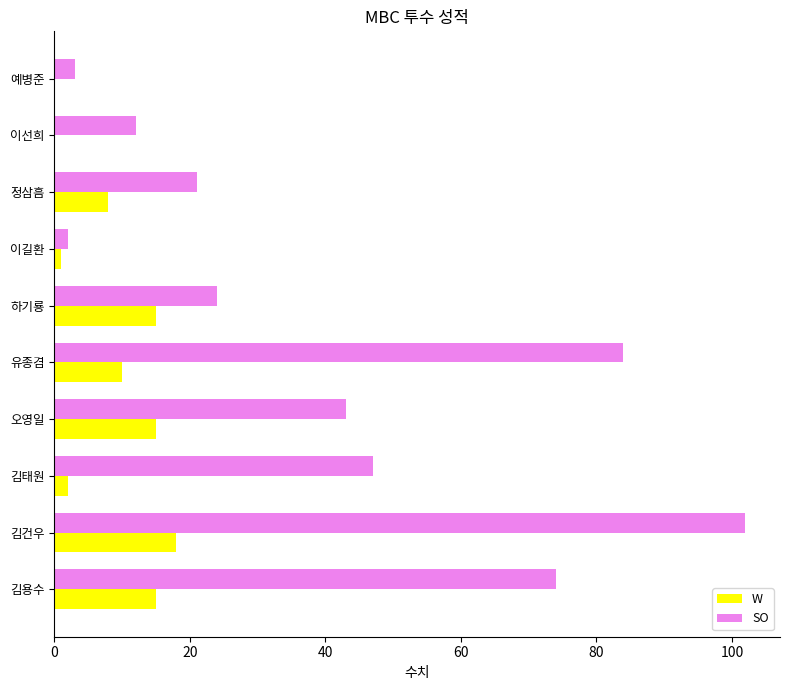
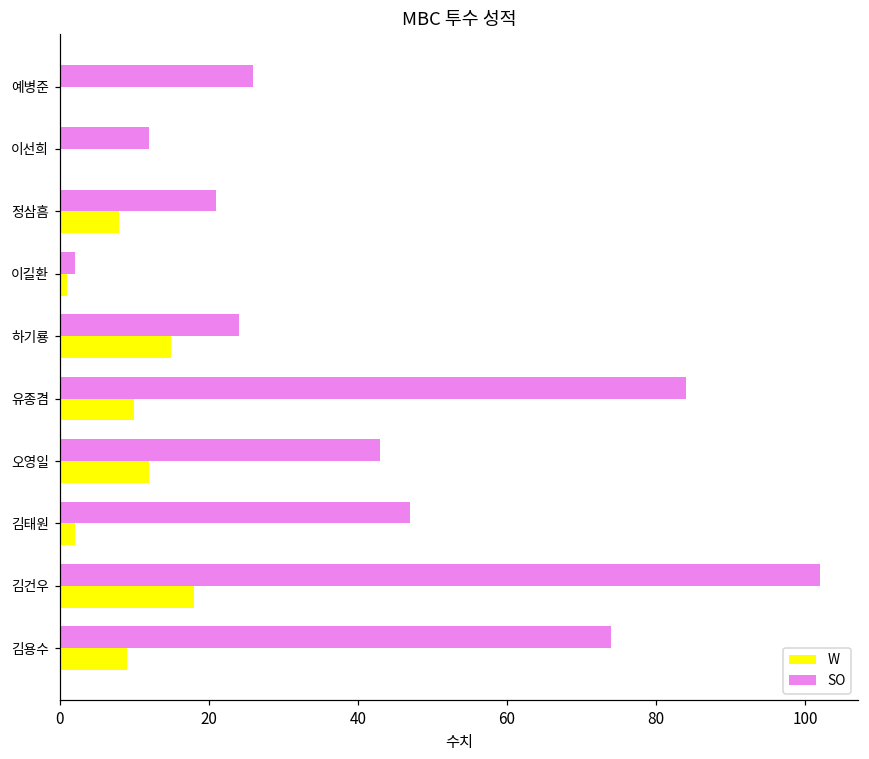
  {
    "W": {
      "예병준": 0,
      "이선희": 0,
      "정삼흠": 8,
      "이길환": 1,
      "하기룡": 15,
      "유종겸": 10,
-     "오영일": 15,
+     "오영일": 12,
      "김태원": 2,
      "김건우": 18,
-     "김용수": 15
+     "김용수": 9
    },
    "SO": {
-     "예병준": 3,
+     "예병준": 26,
      "이선희": 12,
      "정삼흠": 21,
      "이길환": 2,
      "하기룡": 24,
      "유종겸": 84,
      "오영일": 43,
      "김태원": 47,
      "김건우": 102,
      "김용수": 74
    }
  }
